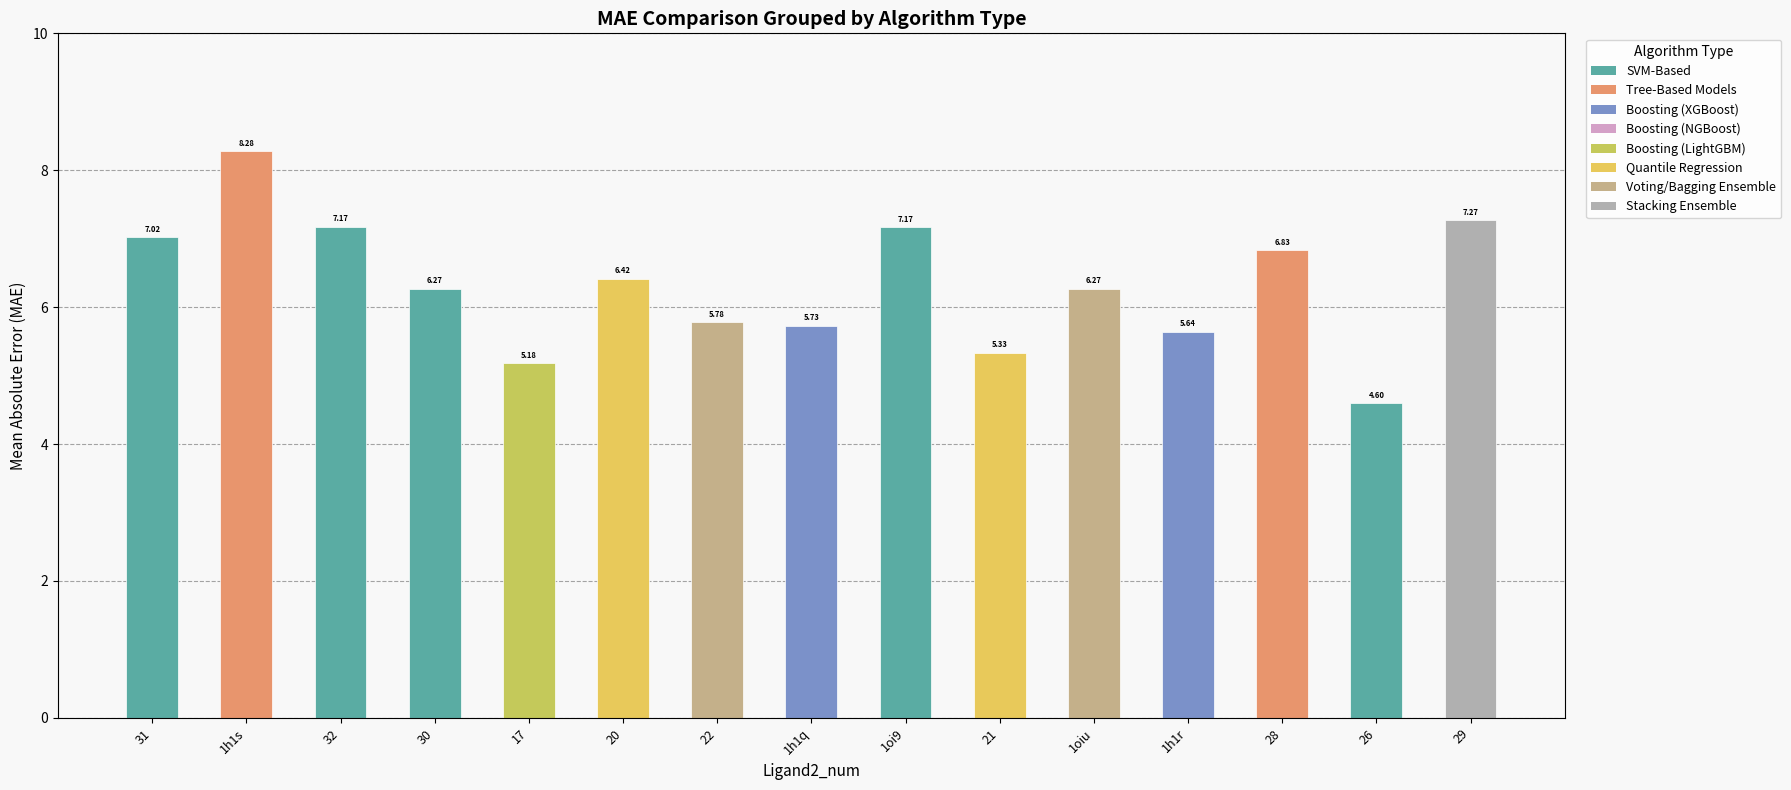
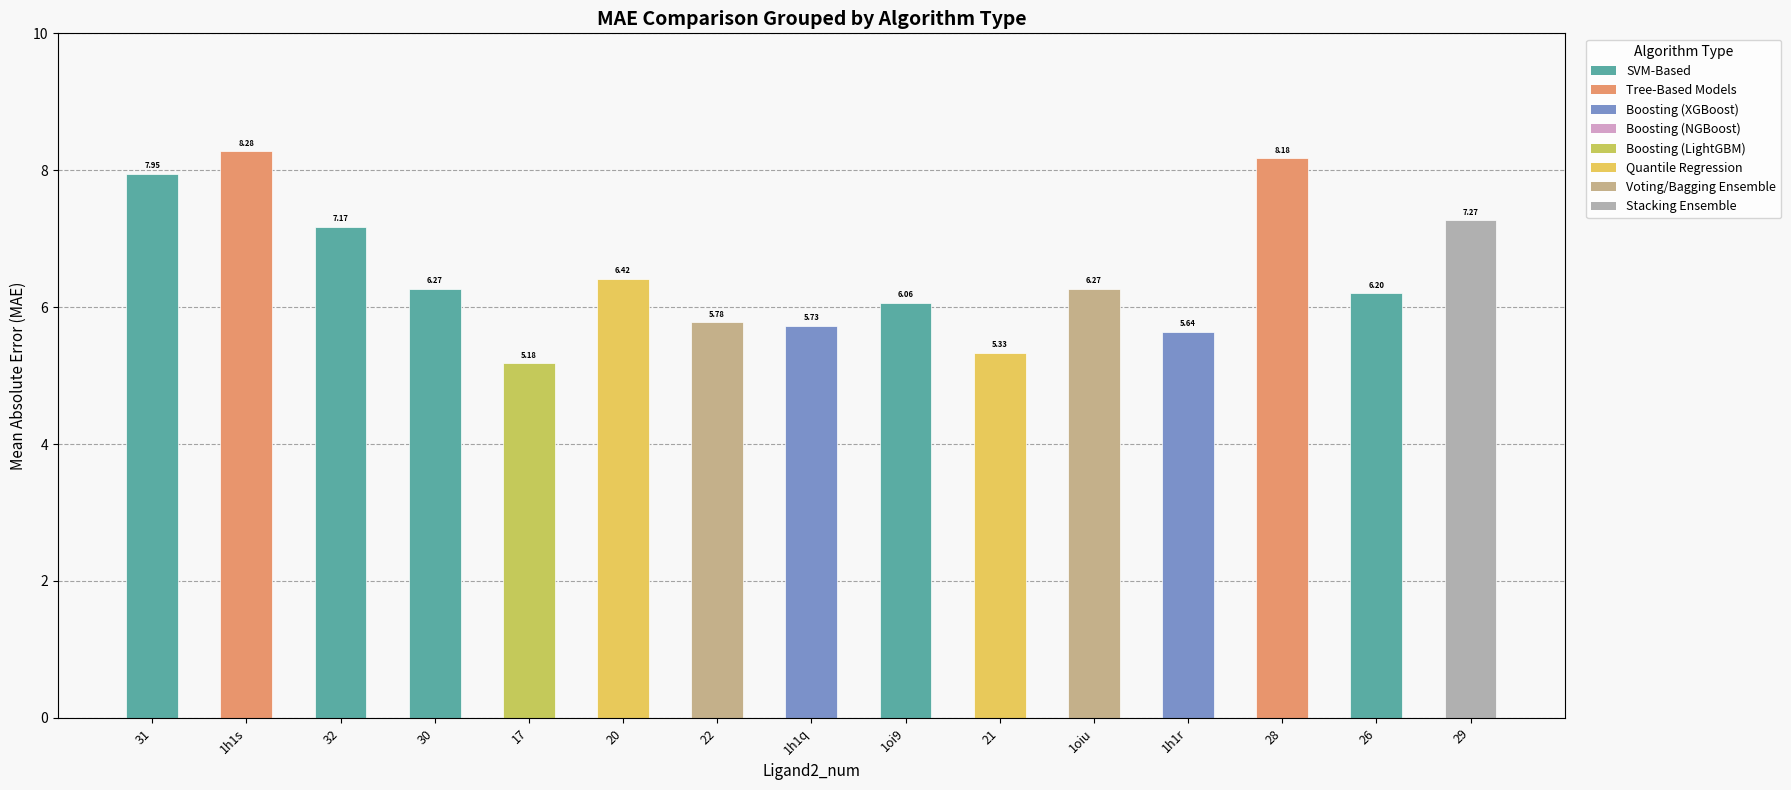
  {
-   "31": 7.02,
+   "31": 7.95,
    "1h1s": 8.28,
    "32": 7.17,
    "30": 6.27,
    "17": 5.18,
    "20": 6.42,
    "22": 5.78,
    "1h1q": 5.73,
-   "1oi9": 7.17,
+   "1oi9": 6.06,
    "21": 5.33,
    "1oiu": 6.27,
    "1h1r": 5.64,
-   "28": 6.83,
-   "26": 4.60,
+   "28": 8.18,
+   "26": 6.20,
    "29": 7.27
  }
